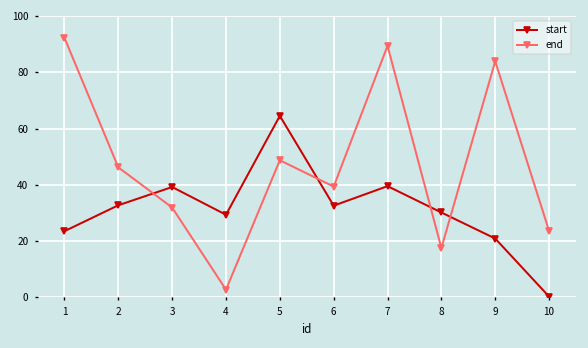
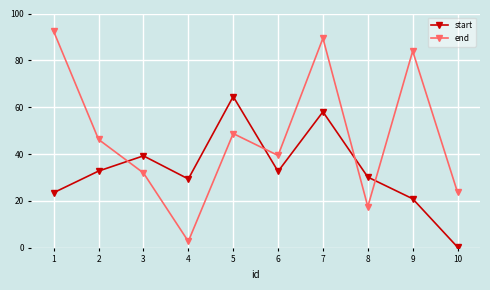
  {
    "start": {
      "1": 24,
      "2": 33,
      "3": 39,
      "4": 29,
      "5": 65,
      "6": 33,
-     "7": 40,
+     "7": 58,
      "8": 30,
      "9": 21,
      "10": 0
    },
    "end": {
      "1": 92,
      "2": 46,
      "3": 32,
      "4": 3,
      "5": 49,
      "6": 39,
      "7": 89,
      "8": 18,
      "9": 84,
      "10": 24
    }
  }
